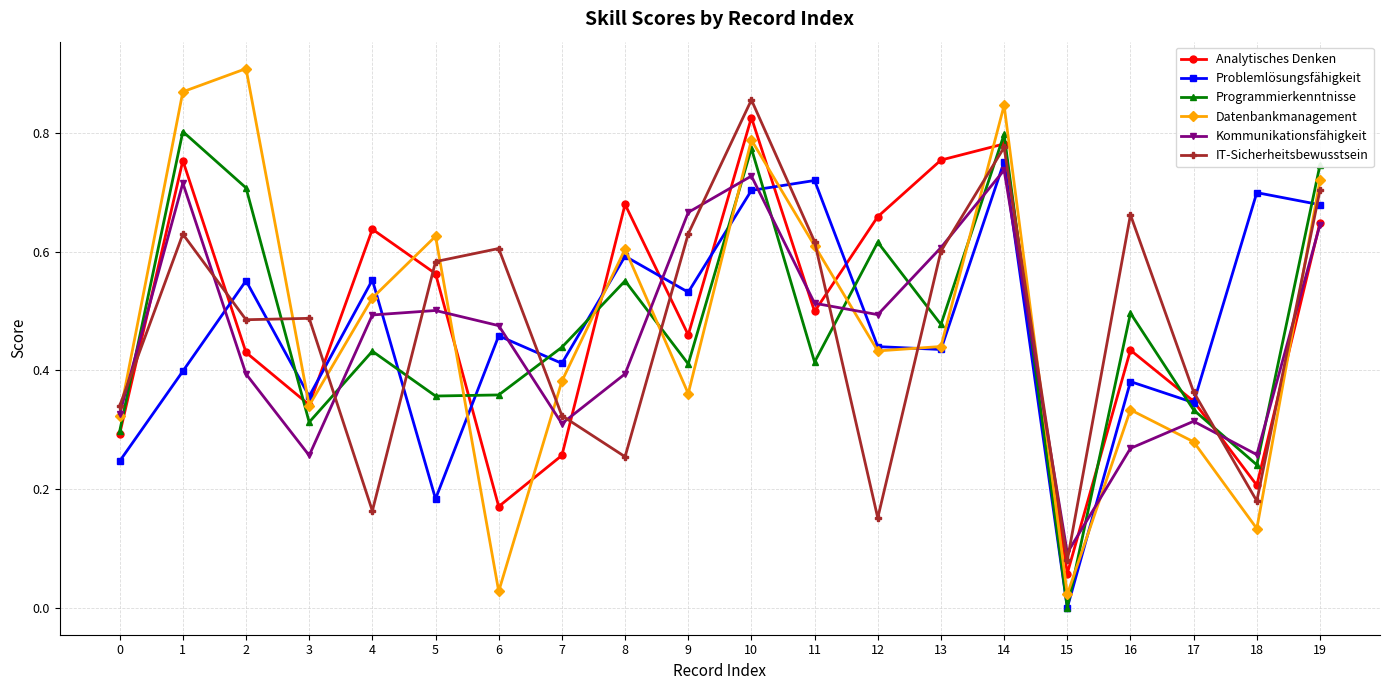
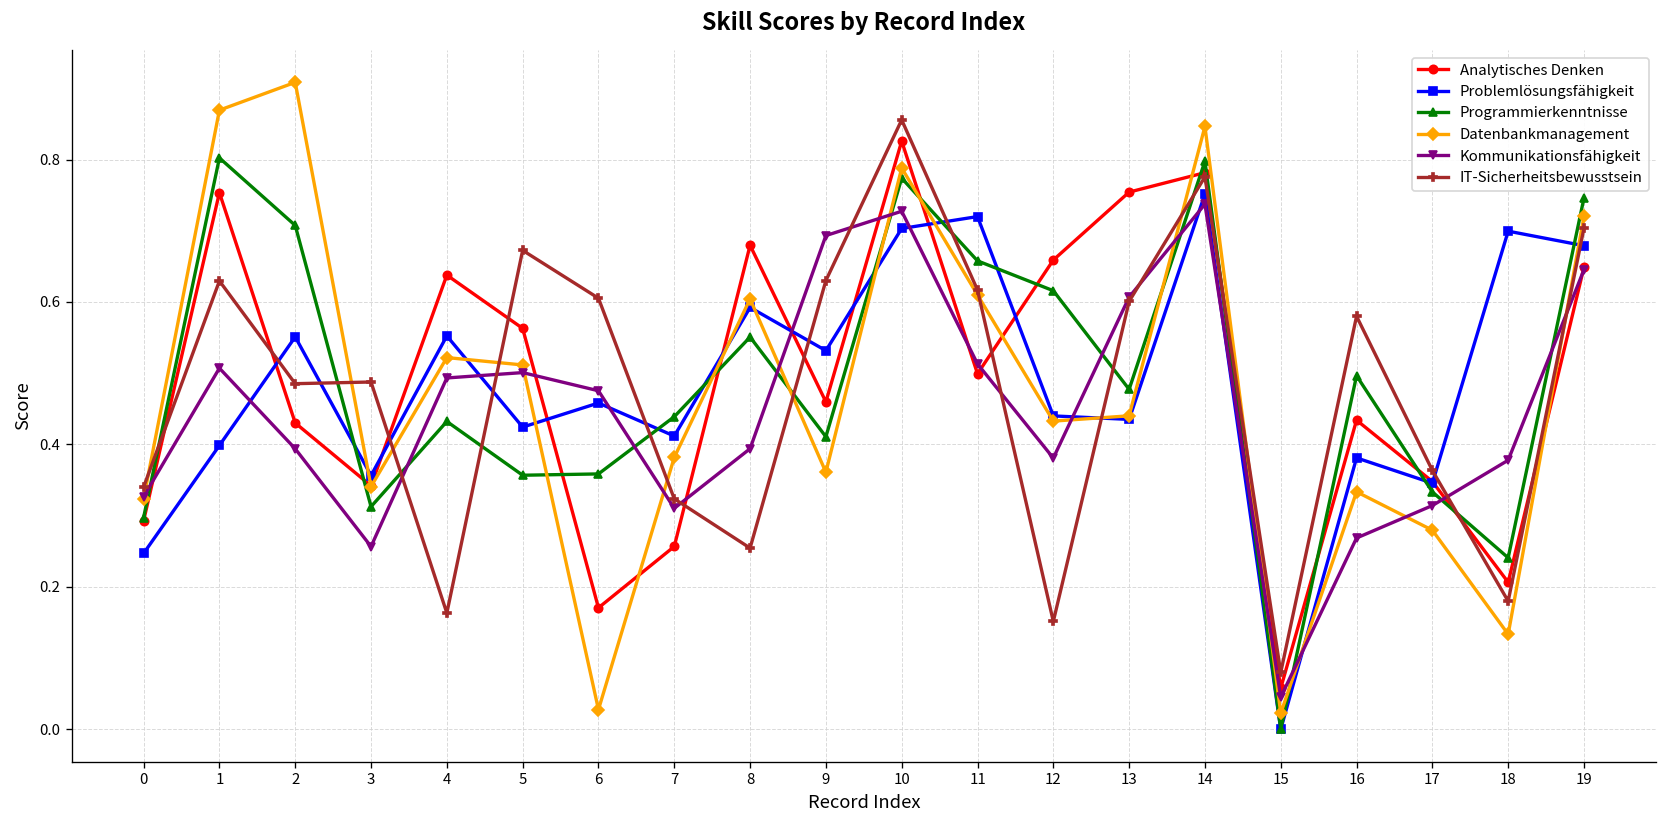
  {
    "Analytisches Denken": {
      "0": 0.29,
      "1": 0.75,
      "2": 0.43,
      "4": 0.64,
      "5": 0.56,
      "6": 0.17,
      "7": 0.26,
      "8": 0.68,
      "9": 0.46,
      "10": 0.83,
      "11": 0.50,
      "12": 0.66,
      "13": 0.75,
      "14": 0.78,
      "15": 0.06,
      "16": 0.43,
      "18": 0.21
    },
    "Problemlösungsfähigkeit": {
      "0": 0.25,
      "1": 0.40,
      "2": 0.55,
      "3": 0.36,
      "4": 0.55,
-     "5": 0.18,
+     "5": 0.42,
      "6": 0.46,
      "7": 0.41,
      "8": 0.59,
      "9": 0.53,
      "10": 0.70,
      "11": 0.72,
      "12": 0.44,
      "13": 0.44,
      "14": 0.75,
      "16": 0.38,
      "18": 0.70,
      "19": 0.68
    },
    "Programmierkenntnisse": {
      "0": 0.30,
      "1": 0.80,
      "2": 0.71,
      "3": 0.31,
      "4": 0.43,
      "5": 0.36,
      "6": 0.36,
      "7": 0.44,
      "8": 0.55,
      "9": 0.41,
      "10": 0.77,
-     "11": 0.41,
+     "11": 0.66,
      "12": 0.62,
      "13": 0.48,
      "14": 0.80,
      "16": 0.50,
      "17": 0.33,
      "18": 0.24
    },
    "Datenbankmanagement": {
      "1": 0.87,
      "2": 0.91,
      "4": 0.52,
-     "5": 0.63,
+     "5": 0.51,
      "6": 0.03,
      "7": 0.38,
      "8": 0.60,
      "9": 0.36,
      "10": 0.79,
      "11": 0.61,
      "12": 0.43,
      "13": 0.44,
      "14": 0.85,
      "15": 0.02,
      "16": 0.33,
      "17": 0.28,
      "18": 0.13,
      "19": 0.72
    },
    "Kommunikationsfähigkeit": {
-     "1": 0.72,
+     "1": 0.51,
      "2": 0.39,
      "3": 0.26,
      "4": 0.49,
      "5": 0.50,
      "6": 0.48,
      "7": 0.31,
      "8": 0.39,
-     "9": 0.67,
+     "9": 0.69,
      "10": 0.73,
      "11": 0.51,
-     "12": 0.49,
+     "12": 0.38,
      "13": 0.61,
      "14": 0.74,
-     "15": 0.09,
+     "15": 0.05,
      "16": 0.27,
      "17": 0.31,
-     "18": 0.26
+     "18": 0.38
    },
    "IT-Sicherheitsbewusstsein": {
      "0": 0.34,
      "1": 0.63,
      "2": 0.49,
      "3": 0.49,
      "4": 0.16,
-     "5": 0.58,
+     "5": 0.67,
      "6": 0.61,
      "7": 0.32,
      "8": 0.25,
      "9": 0.63,
      "10": 0.86,
      "11": 0.62,
      "12": 0.15,
      "13": 0.60,
      "14": 0.78,
      "15": 0.08,
-     "16": 0.66,
+     "16": 0.58,
      "17": 0.36,
      "18": 0.18,
      "19": 0.70
    }
  }
